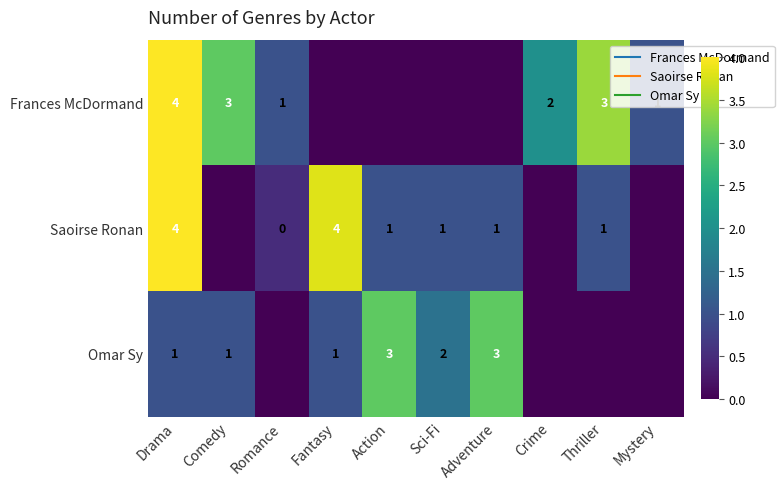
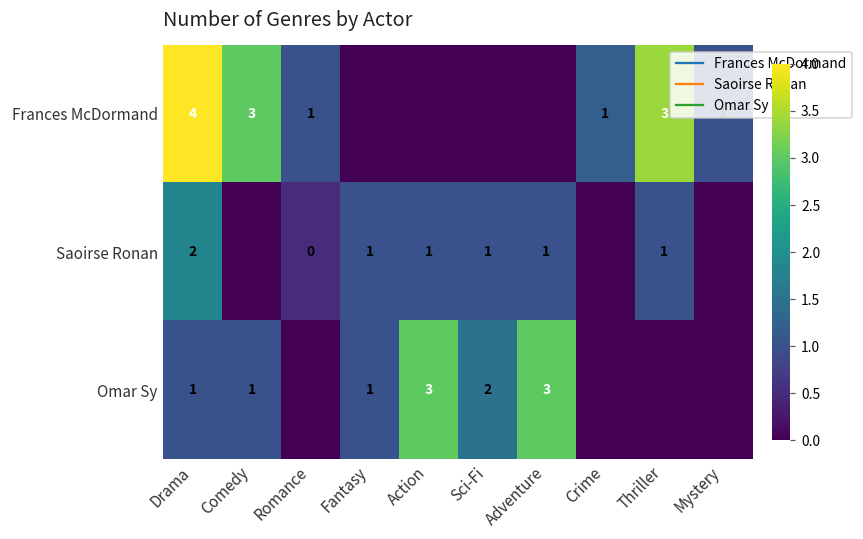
  {
    "Frances McDormand": {
      "Drama": 4,
      "Comedy": 3,
      "Romance": 1,
-     "Crime": 2,
+     "Crime": 1,
      "Thriller": 3
    },
    "Saoirse Ronan": {
-     "Drama": 4,
+     "Drama": 2,
      "Romance": 0,
-     "Fantasy": 4,
+     "Fantasy": 1,
      "Action": 1,
      "Sci-Fi": 1,
      "Adventure": 1,
      "Thriller": 1
    },
    "Omar Sy": {
      "Drama": 1,
      "Comedy": 1,
      "Fantasy": 1,
      "Action": 3,
      "Sci-Fi": 2,
      "Adventure": 3
    }
  }
